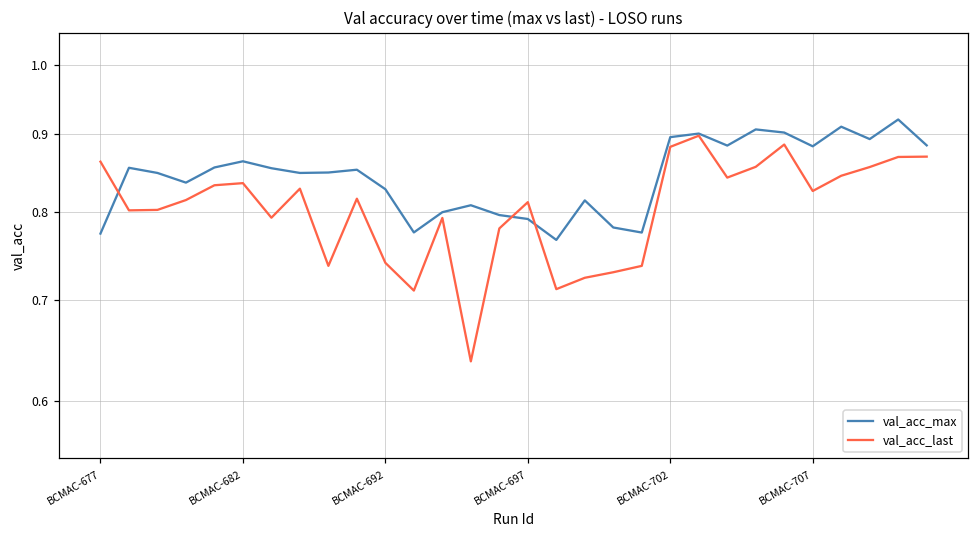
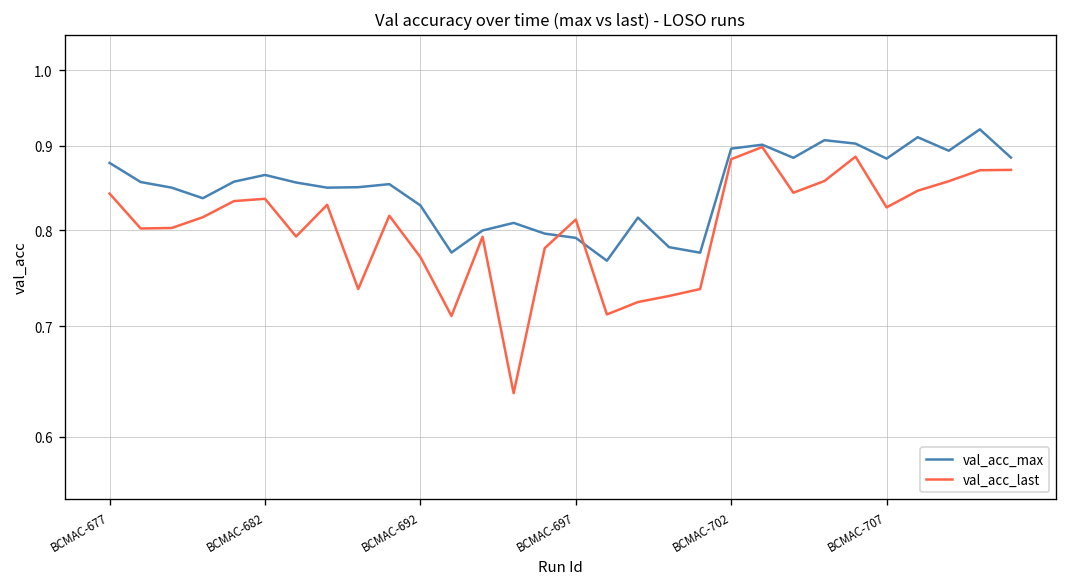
  {
    "val_acc_max": {
-     "BCMAC-677": 0.77,
+     "BCMAC-677": 0.88,
      "BCMAC-682": 0.86,
      "BCMAC-692": 0.83,
      "BCMAC-697": 0.79,
      "BCMAC-702": 0.90,
      "BCMAC-707": 0.88
    },
    "val_acc_last": {
-     "BCMAC-677": 0.86,
+     "BCMAC-677": 0.84,
      "BCMAC-682": 0.84,
-     "BCMAC-692": 0.74,
+     "BCMAC-692": 0.77,
      "BCMAC-697": 0.81,
      "BCMAC-702": 0.88,
      "BCMAC-707": 0.83
    }
  }
